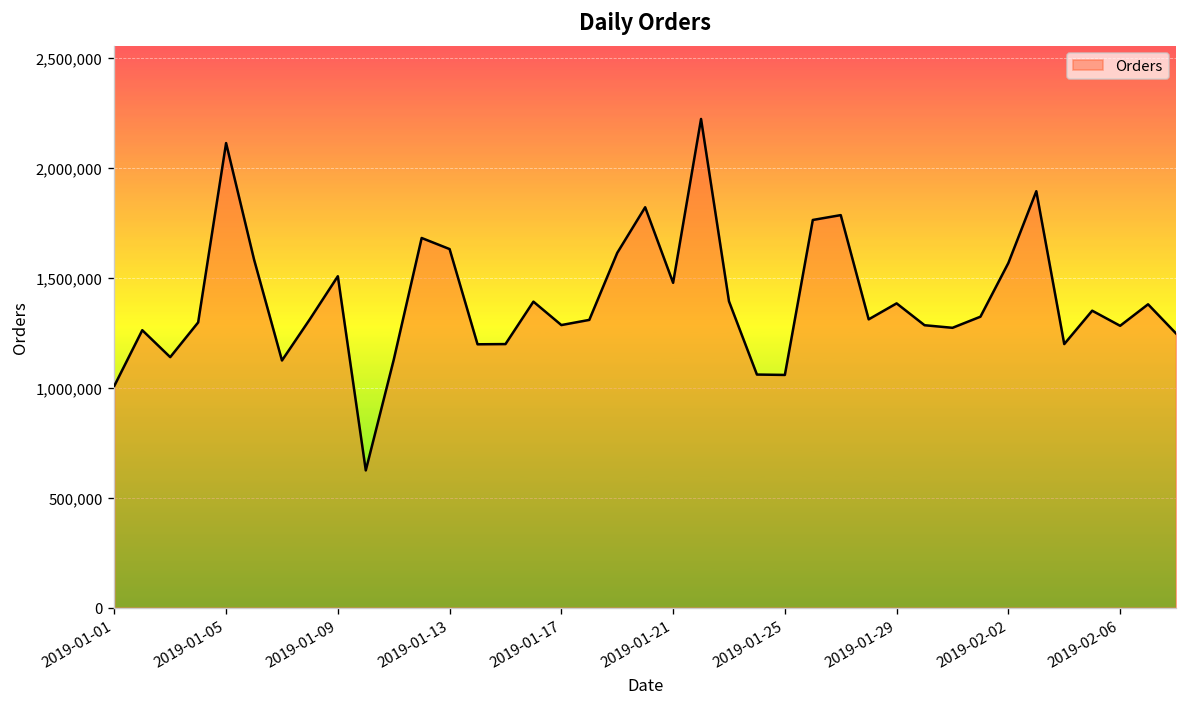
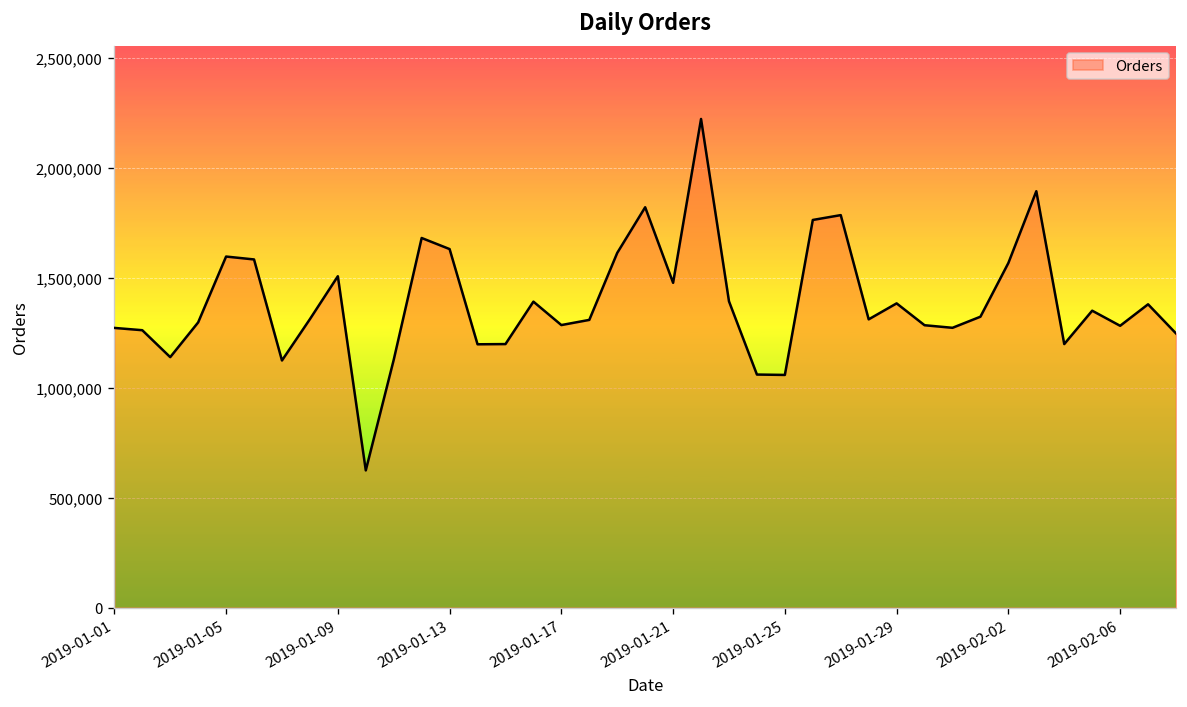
  {
-   "2019-01-01": "1,010,000",
-   "2019-01-05": "2,110,000",
+   "2019-01-01": "1,270,000",
+   "2019-01-05": "1,600,000",
    "2019-01-09": "1,510,000",
    "2019-01-13": "1,630,000",
    "2019-01-17": "1,280,000",
    "2019-01-21": "1,480,000",
    "2019-01-25": "1,060,000",
    "2019-01-29": "1,380,000",
    "2019-02-02": "1,570,000",
    "2019-02-06": "1,280,000"
  }
